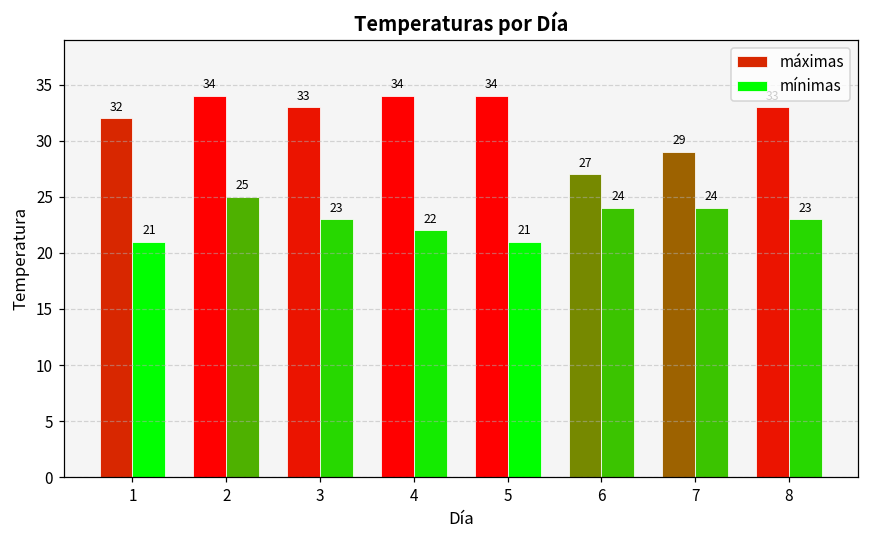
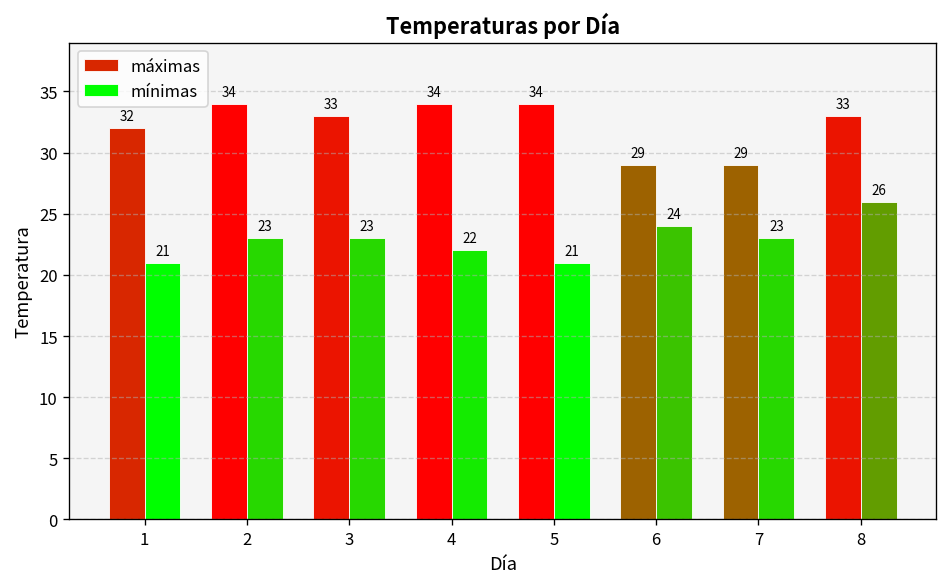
  {
    "máximas": {
      "1": 32,
      "2": 34,
      "3": 33,
      "4": 34,
      "5": 34,
-     "6": 27,
+     "6": 29,
      "7": 29,
      "8": 33
    },
    "mínimas": {
      "1": 21,
-     "2": 25,
+     "2": 23,
      "3": 23,
      "4": 22,
      "5": 21,
      "6": 24,
-     "7": 24,
-     "8": 23
+     "7": 23,
+     "8": 26
    }
  }
